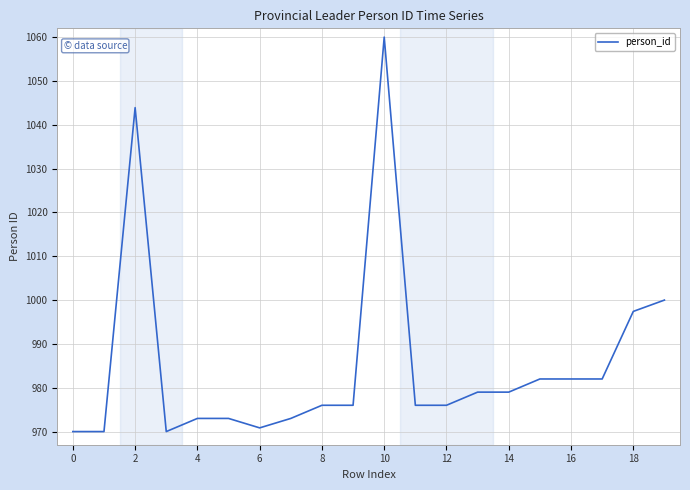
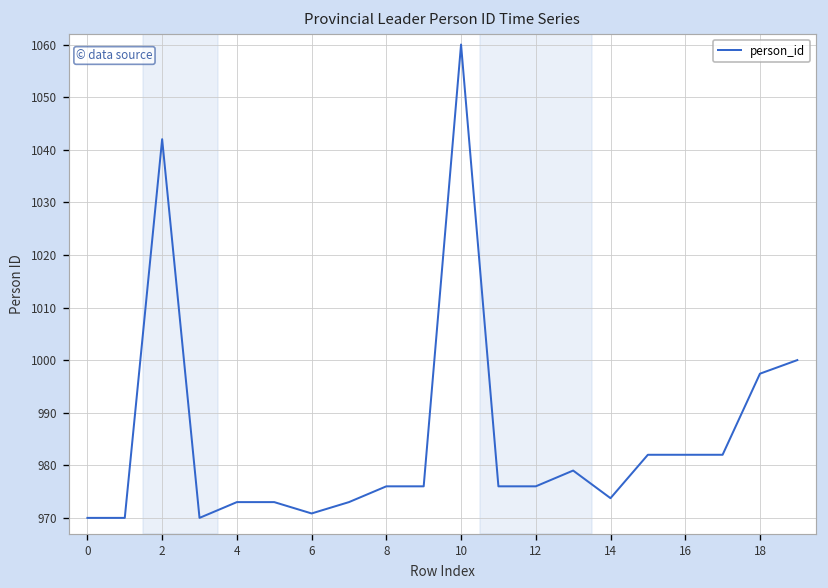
  {
    "0": 970,
-   "2": 1044,
+   "2": 1042,
    "4": 973,
    "6": 971,
    "8": 976,
    "10": 1060,
    "12": 976,
-   "14": 979,
+   "14": 974,
    "16": 982,
    "18": 997
  }
